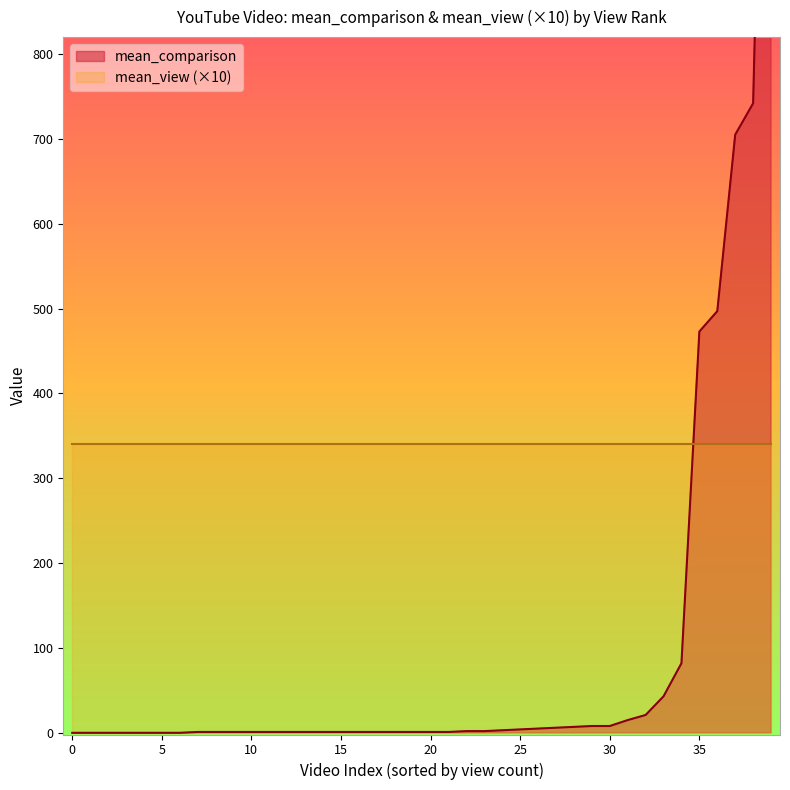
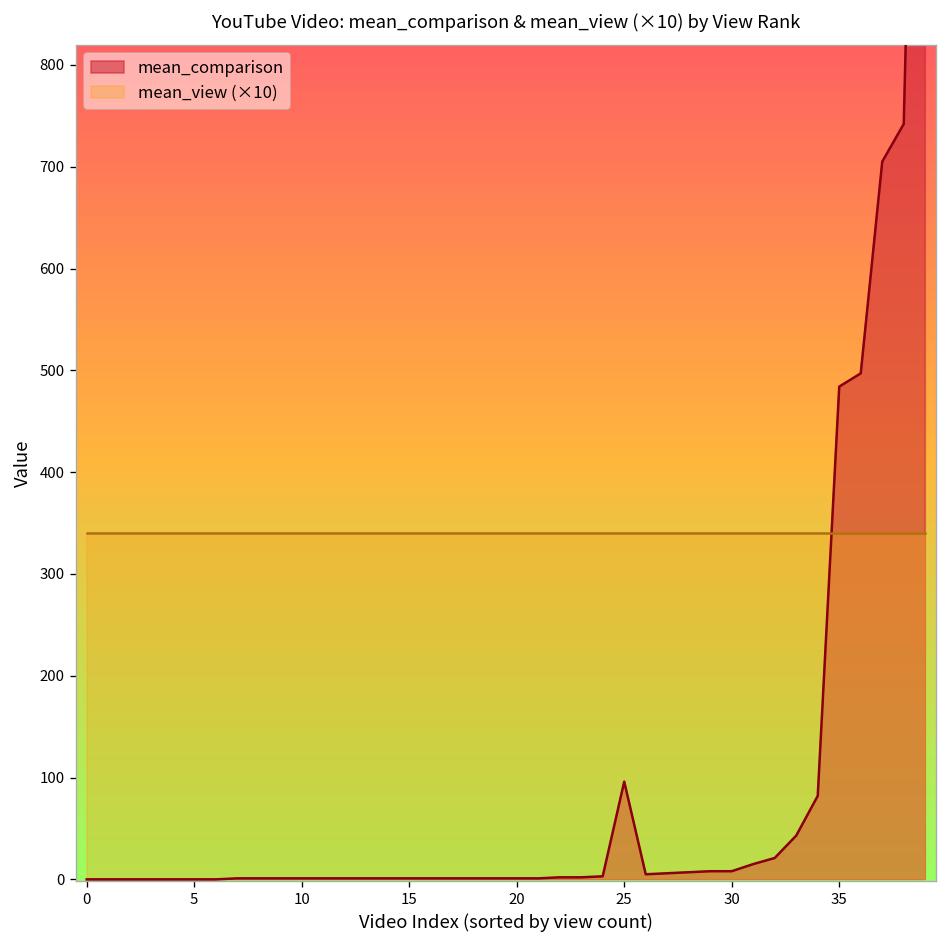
  {
    "mean_comparison": {
      "0": 0,
      "5": 0,
      "10": 0,
      "15": 0,
      "20": 0,
-     "25": 0,
+     "25": 100,
      "30": 10,
-     "35": 470
+     "35": 480
    },
    "mean_view (×10)": {
      "0": 340,
      "5": 340,
      "10": 340,
      "15": 340,
      "20": 340,
      "25": 340,
      "30": 340,
      "35": 340
    }
  }
